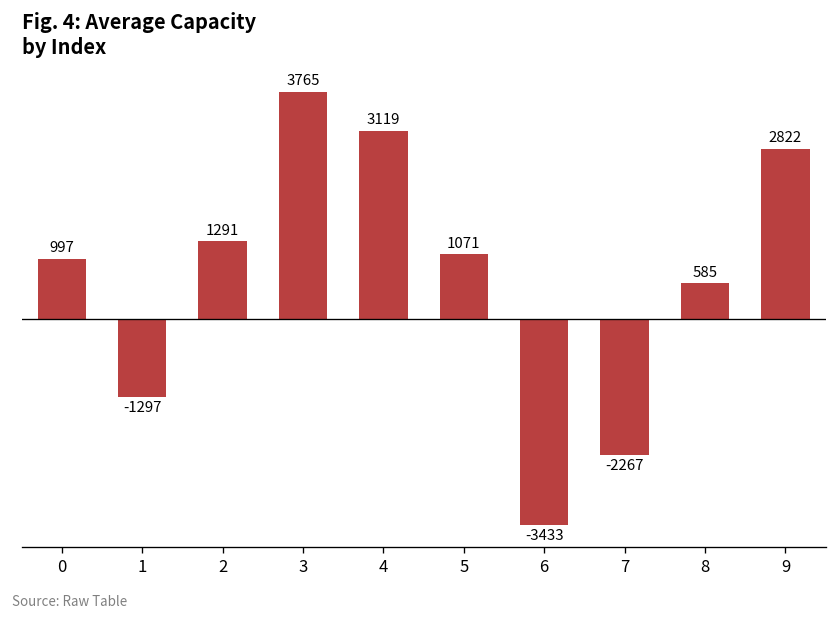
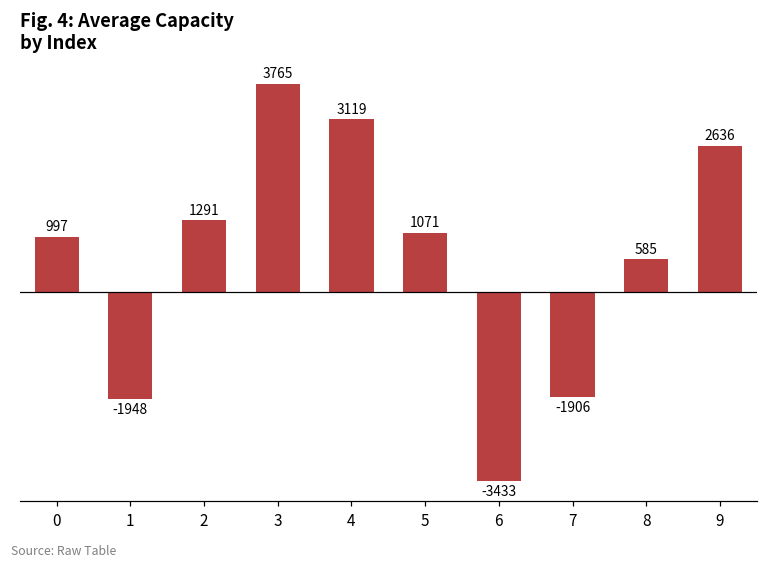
  {
    "0": 997,
-   "1": -1297,
+   "1": -1948,
    "2": 1291,
    "3": 3765,
    "4": 3119,
    "5": 1071,
    "6": -3433,
-   "7": -2267,
+   "7": -1906,
    "8": 585,
-   "9": 2822
+   "9": 2636
  }
